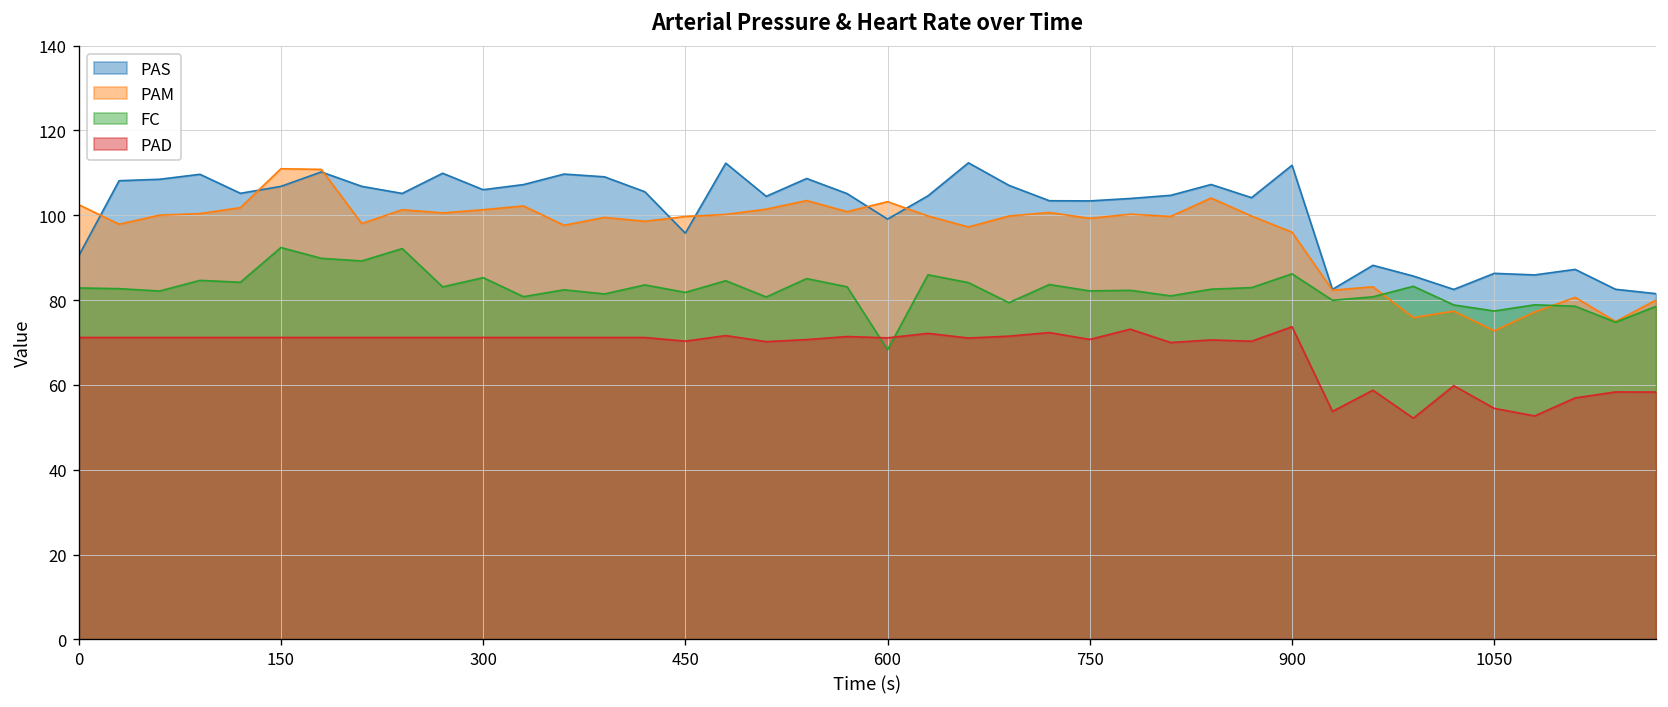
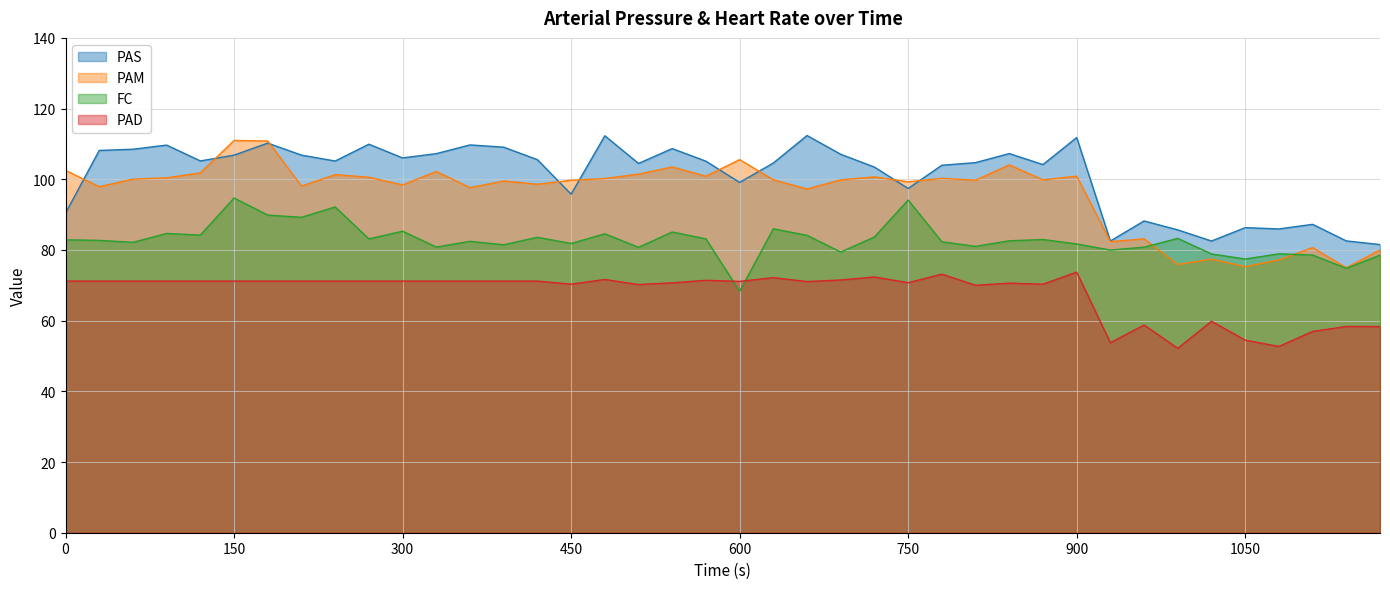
  {
    "PAS": {
      "0": 90,
      "150": 107,
      "300": 106,
      "450": 96,
      "600": 99,
-     "750": 103,
+     "750": 97,
      "900": 112,
      "1050": 86
    },
    "PAM": {
      "0": 103,
      "150": 111,
-     "300": 101,
+     "300": 98,
      "450": 100,
-     "600": 103,
+     "600": 106,
      "750": 99,
-     "900": 96,
-     "1050": 73
+     "900": 101,
+     "1050": 75
    },
    "FC": {
      "0": 83,
-     "150": 92,
+     "150": 95,
      "300": 85,
      "450": 82,
      "600": 68,
-     "750": 82,
-     "900": 86,
+     "750": 94,
+     "900": 82,
      "1050": 77
    },
    "PAD": {
      "0": 71,
      "150": 71,
      "300": 71,
      "450": 70,
      "600": 71,
      "750": 71,
      "900": 74,
      "1050": 54
    }
  }
